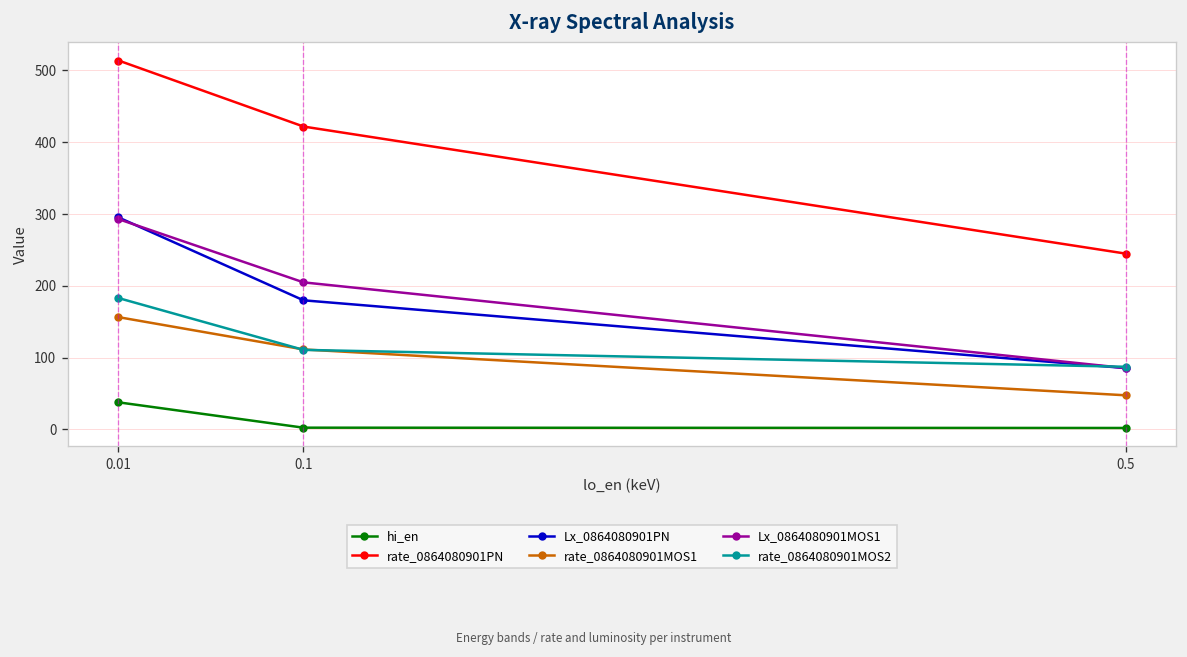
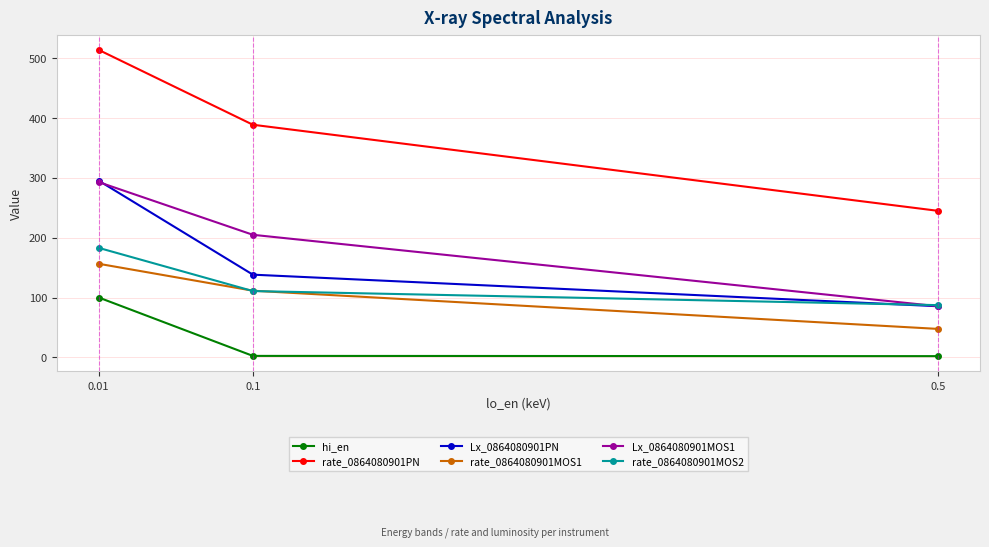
  {
    "hi_en": {
-     "0.01": 40,
+     "0.01": 100,
      "0.1": 0,
      "0.5": 0
    },
    "rate_0864080901PN": {
      "0.01": 510,
-     "0.1": 420,
+     "0.1": 390,
      "0.5": 240
    },
    "Lx_0864080901PN": {
-     "0.1": 180
+     "0.1": 140
    },
    "rate_0864080901MOS1": {
      "0.01": 160,
      "0.5": 50
    },
    "Lx_0864080901MOS1": {
      "0.1": 200
    },
    "rate_0864080901MOS2": {
      "0.01": 180
    }
  }
